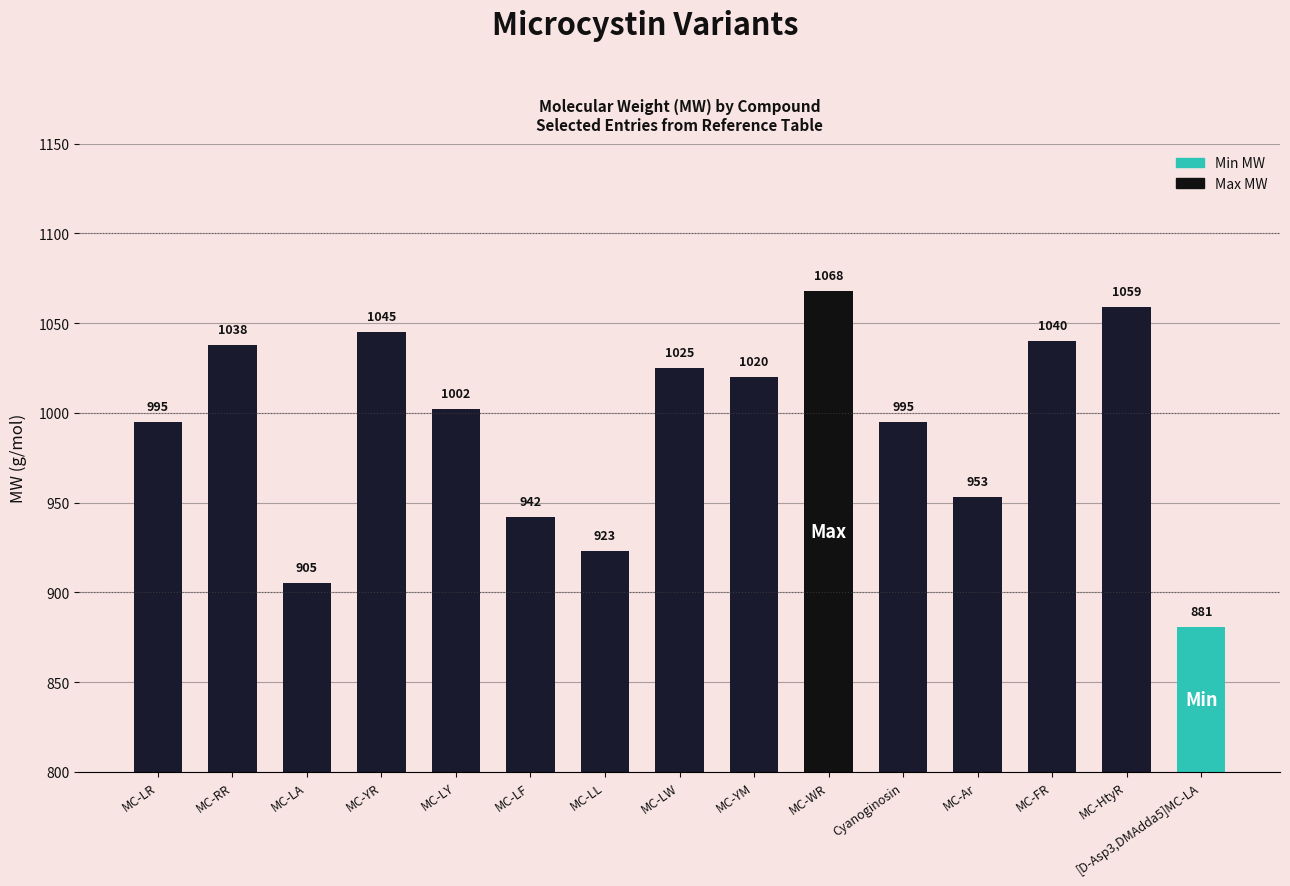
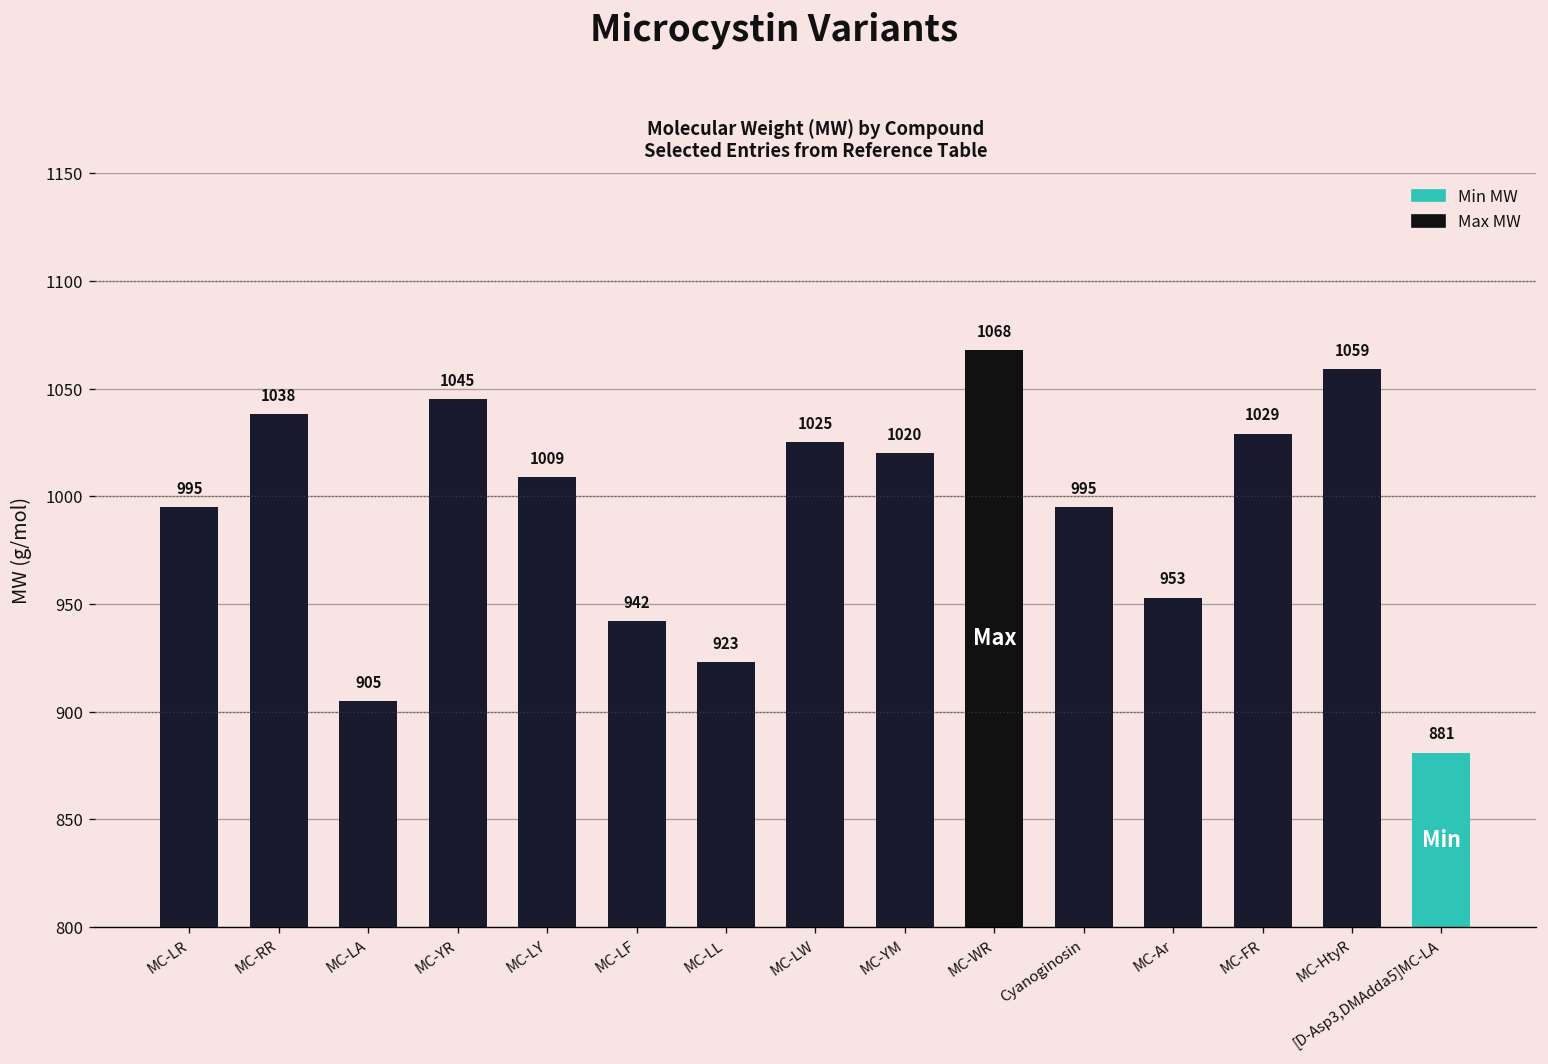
  {
    "MC-LR": 995,
    "MC-RR": 1038,
    "MC-LA": 905,
    "MC-YR": 1045,
-   "MC-LY": 1002,
+   "MC-LY": 1009,
    "MC-LF": 942,
    "MC-LL": 923,
    "MC-LW": 1025,
    "MC-YM": 1020,
    "MC-WR": 1068,
    "Cyanoginosin": 995,
    "MC-Ar": 953,
-   "MC-FR": 1040,
+   "MC-FR": 1029,
    "MC-HtyR": 1059,
    "[D-Asp3,DMAdda5]MC-LA": 881
  }
